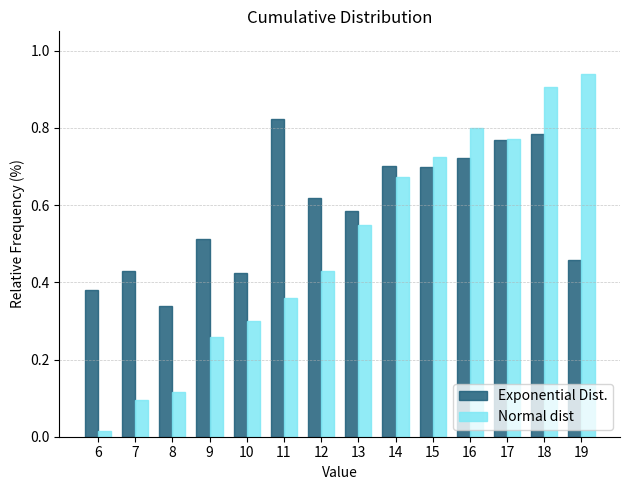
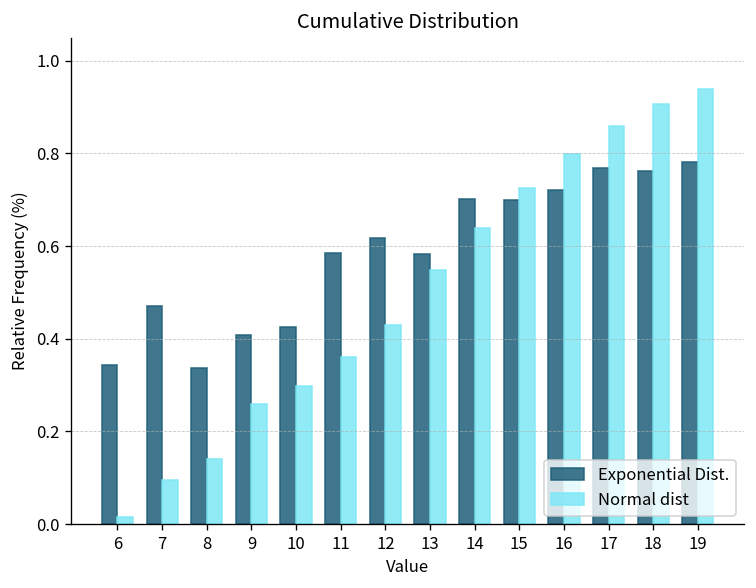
  {
    "Exponential Dist.": {
-     "6": 0.38,
-     "7": 0.43,
+     "6": 0.34,
+     "7": 0.47,
      "8": 0.34,
-     "9": 0.51,
+     "9": 0.41,
      "10": 0.43,
-     "11": 0.82,
+     "11": 0.59,
      "12": 0.62,
      "13": 0.58,
      "14": 0.70,
      "15": 0.70,
      "16": 0.72,
      "17": 0.77,
-     "18": 0.78,
-     "19": 0.46
+     "18": 0.76,
+     "19": 0.78
    },
    "Normal dist": {
      "6": 0.01,
      "7": 0.09,
-     "8": 0.12,
+     "8": 0.14,
      "9": 0.26,
      "10": 0.30,
      "11": 0.36,
      "12": 0.43,
      "13": 0.55,
-     "14": 0.67,
+     "14": 0.64,
      "15": 0.72,
      "16": 0.80,
-     "17": 0.77,
+     "17": 0.86,
      "18": 0.91,
      "19": 0.94
    }
  }
